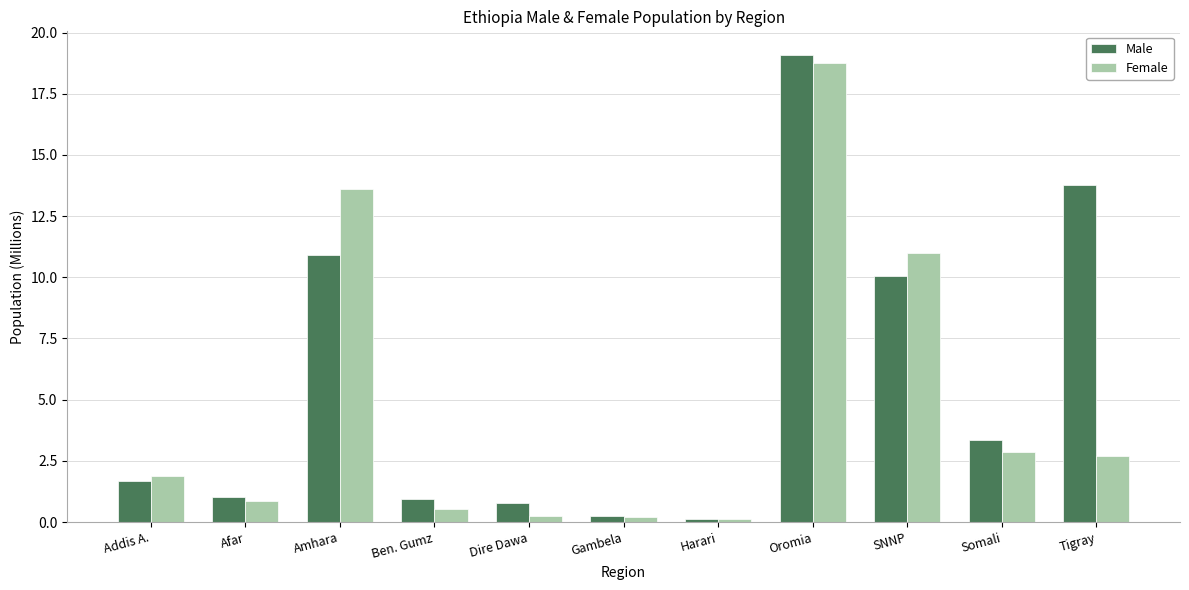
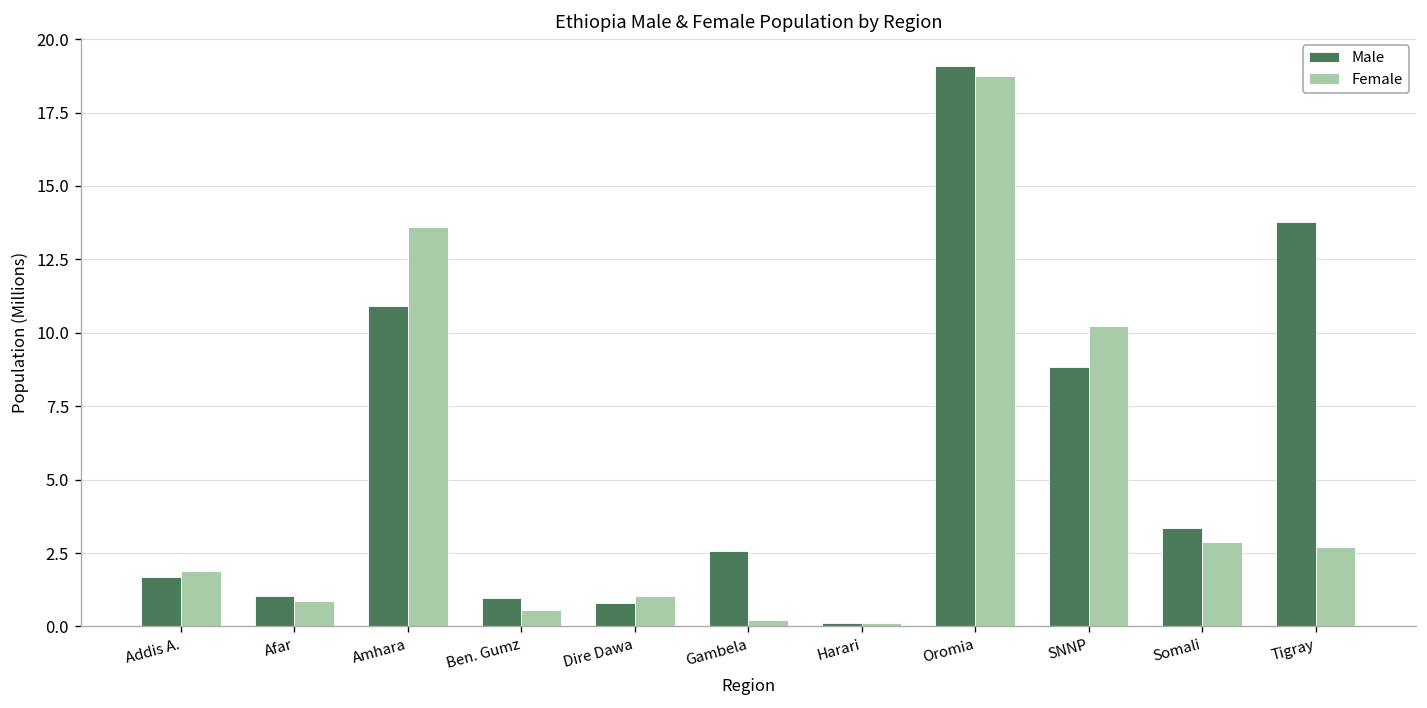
  {
    "Male": {
      "Addis A.": 1.7,
      "Afar": 1.0,
      "Amhara": 10.9,
      "Ben. Gumz": 1.0,
      "Dire Dawa": 0.8,
-     "Gambela": 0.2,
+     "Gambela": 2.6,
      "Harari": 0.1,
      "Oromia": 19.1,
-     "SNNP": 10.0,
+     "SNNP": 8.8,
      "Somali": 3.3,
      "Tigray": 13.8
    },
    "Female": {
      "Addis A.": 1.9,
      "Afar": 0.9,
      "Amhara": 13.6,
      "Ben. Gumz": 0.5,
-     "Dire Dawa": 0.3,
+     "Dire Dawa": 1.0,
      "Gambela": 0.2,
      "Harari": 0.1,
      "Oromia": 18.7,
-     "SNNP": 11.0,
+     "SNNP": 10.2,
      "Somali": 2.9,
      "Tigray": 2.7
    }
  }
